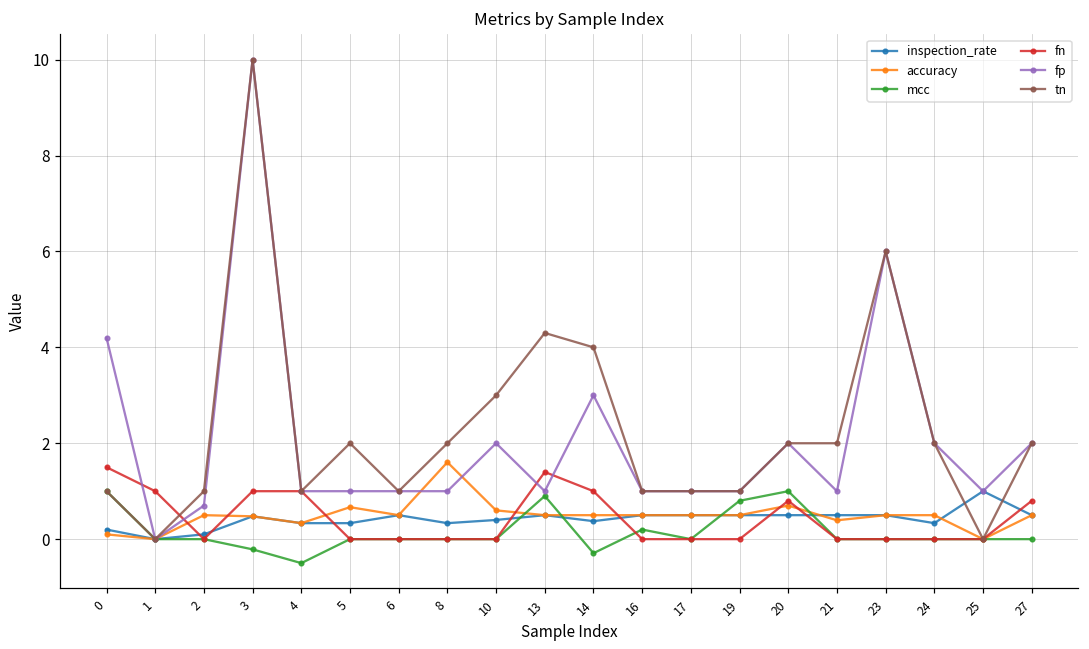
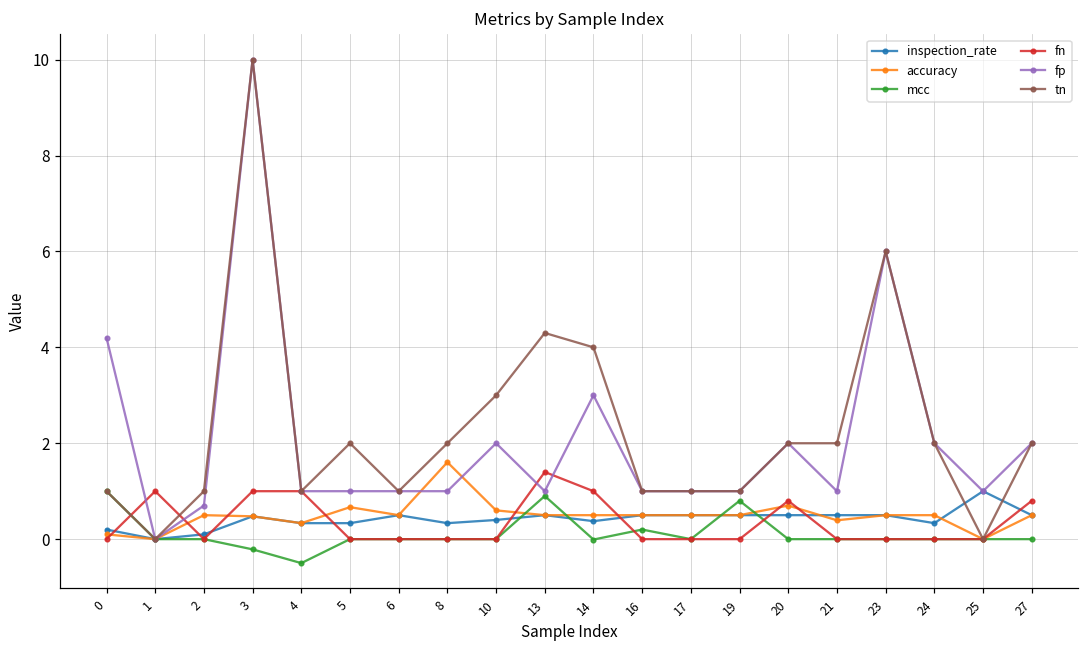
  {
    "inspection_rate": {
      "0": 0.2,
      "2": 0.1,
      "5": 0.3,
      "8": 0.3,
      "10": 0.4,
      "14": 0.4,
      "20": 0.5,
      "21": 0.5,
      "24": 0.3
    },
    "accuracy": {
      "0": 0.1,
      "2": 0.5,
      "5": 0.7,
      "8": 1.6,
      "10": 0.6,
      "14": 0.5,
      "20": 0.7,
      "21": 0.4,
      "24": 0.5
    },
    "mcc": {
      "3": -0.2,
      "4": -0.5,
      "13": 0.9,
-     "14": -0.3,
+     "14": 0.0,
      "16": 0.2,
      "19": 0.8,
-     "20": 1,
+     "20": 0,
      "27": 0.0
    },
    "fn": {
-     "0": 1.5,
+     "0": 0.0,
      "1": 1.0,
      "3": 1.0,
      "13": 1.4,
      "14": 1.0,
      "16": 0.0,
      "19": 0.0,
      "20": 0.8,
      "27": 0.8
    },
    "fp": {
      "0": 4.2,
      "2": 0.7,
      "5": 1.0,
      "8": 1.0,
      "10": 2.0,
      "13": 1.0,
      "14": 3.0,
      "21": 1.0
    },
    "tn": {
      "2": 1.0,
      "5": 2.0,
      "8": 2.0,
      "10": 3.0,
      "13": 4.3,
      "14": 4.0,
      "21": 2.0
    }
  }
